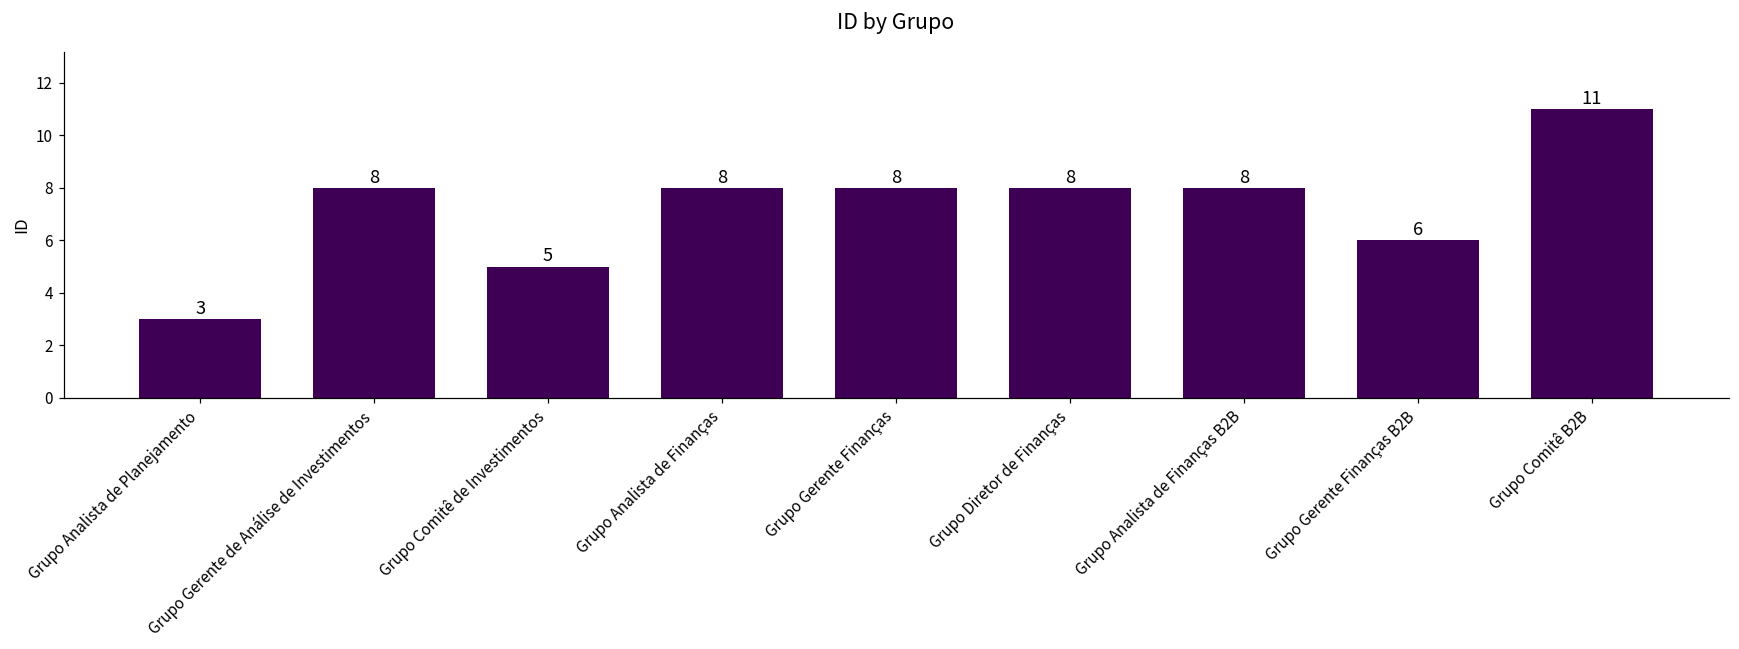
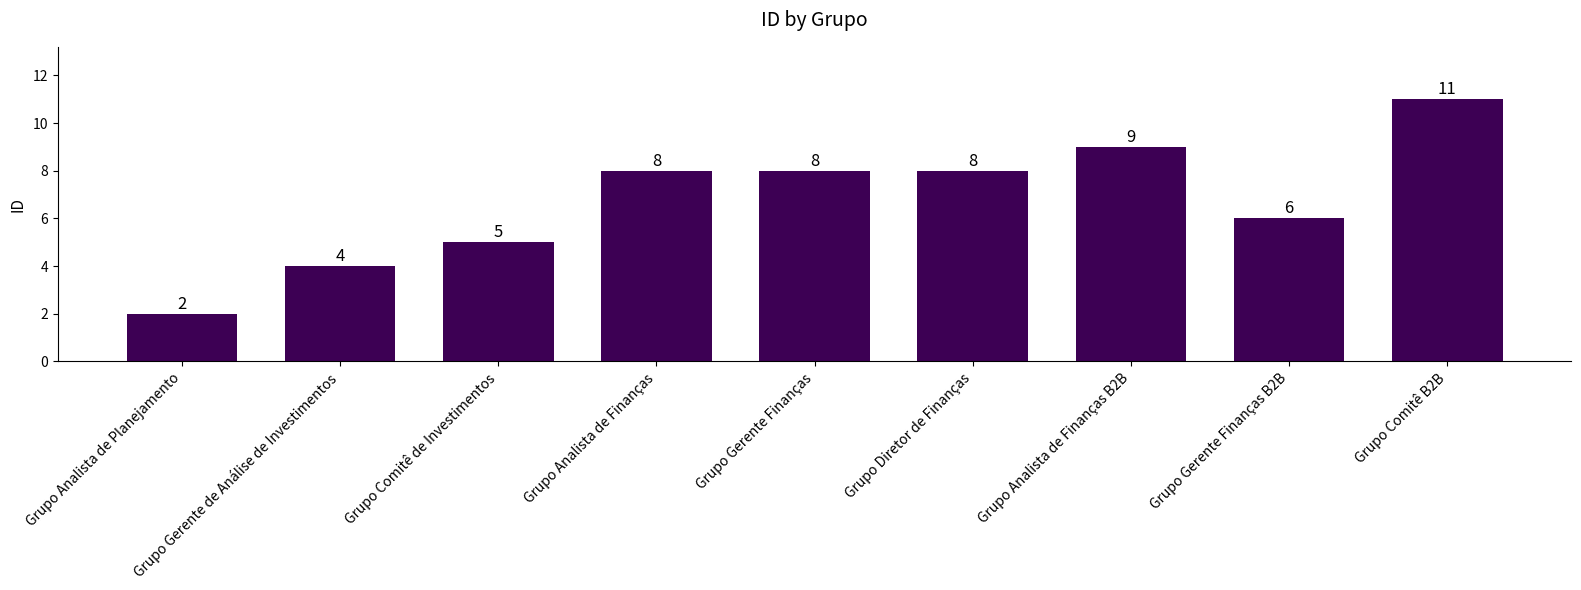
  {
-   "Grupo Analista de Planejamento": 3,
-   "Grupo Gerente de Análise de Investimentos": 8,
+   "Grupo Analista de Planejamento": 2,
+   "Grupo Gerente de Análise de Investimentos": 4,
    "Grupo Comitê de Investimentos": 5,
    "Grupo Analista de Finanças": 8,
    "Grupo Gerente Finanças": 8,
    "Grupo Diretor de Finanças": 8,
-   "Grupo Analista de Finanças B2B": 8,
+   "Grupo Analista de Finanças B2B": 9,
    "Grupo Gerente Finanças B2B": 6,
    "Grupo Comitê B2B": 11
  }
